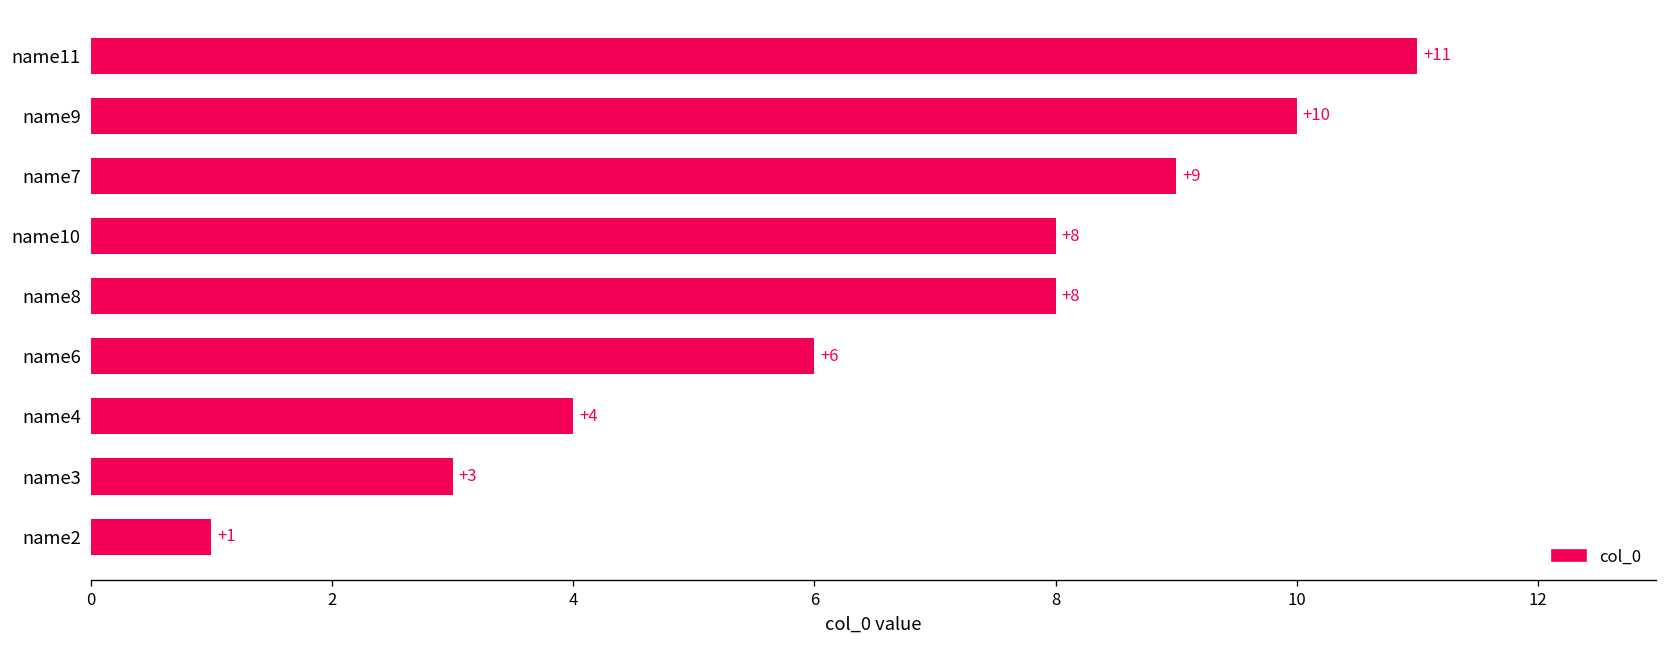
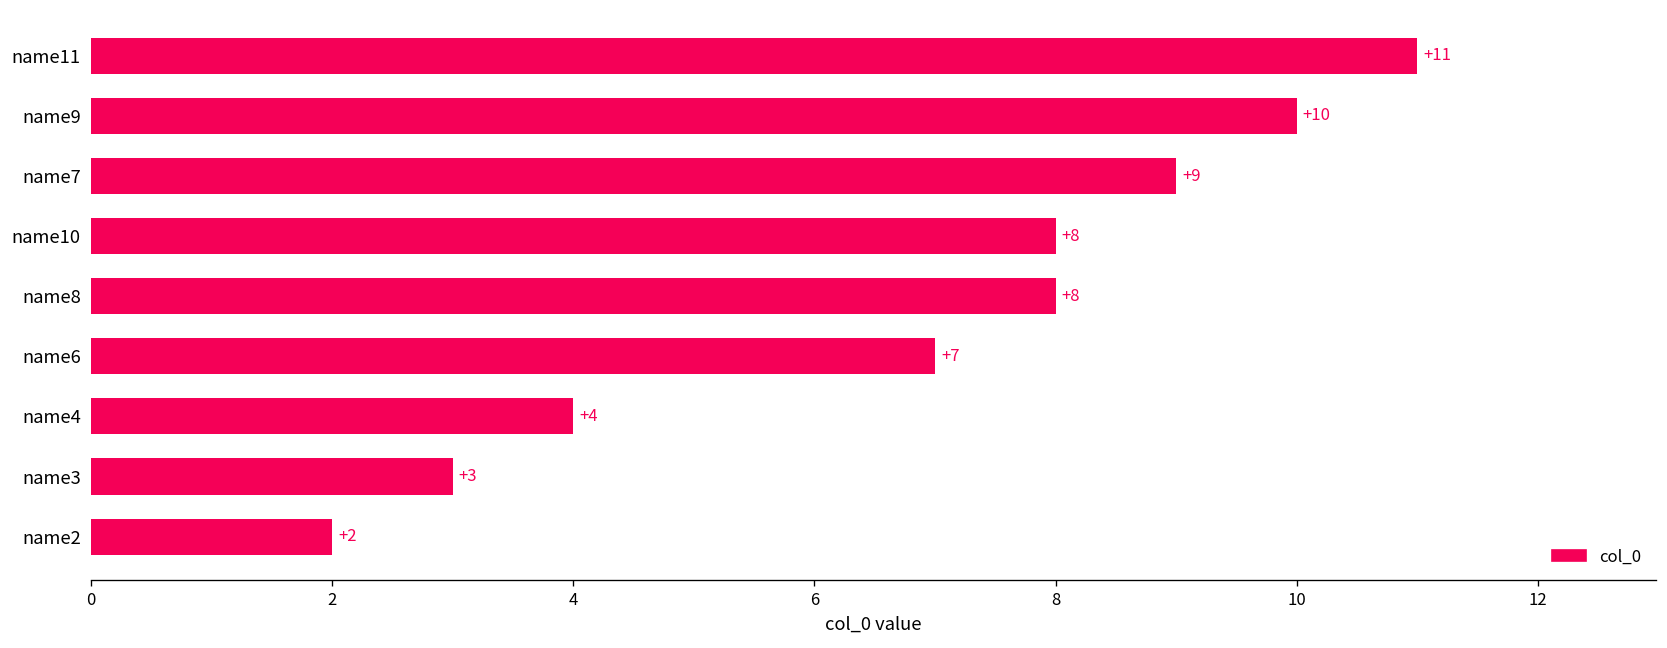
  {
    "name11": "+11",
    "name9": "+10",
    "name7": "+9",
    "name10": "+8",
    "name8": "+8",
-   "name6": "+6",
+   "name6": "+7",
    "name4": "+4",
    "name3": "+3",
-   "name2": "+1"
+   "name2": "+2"
  }
